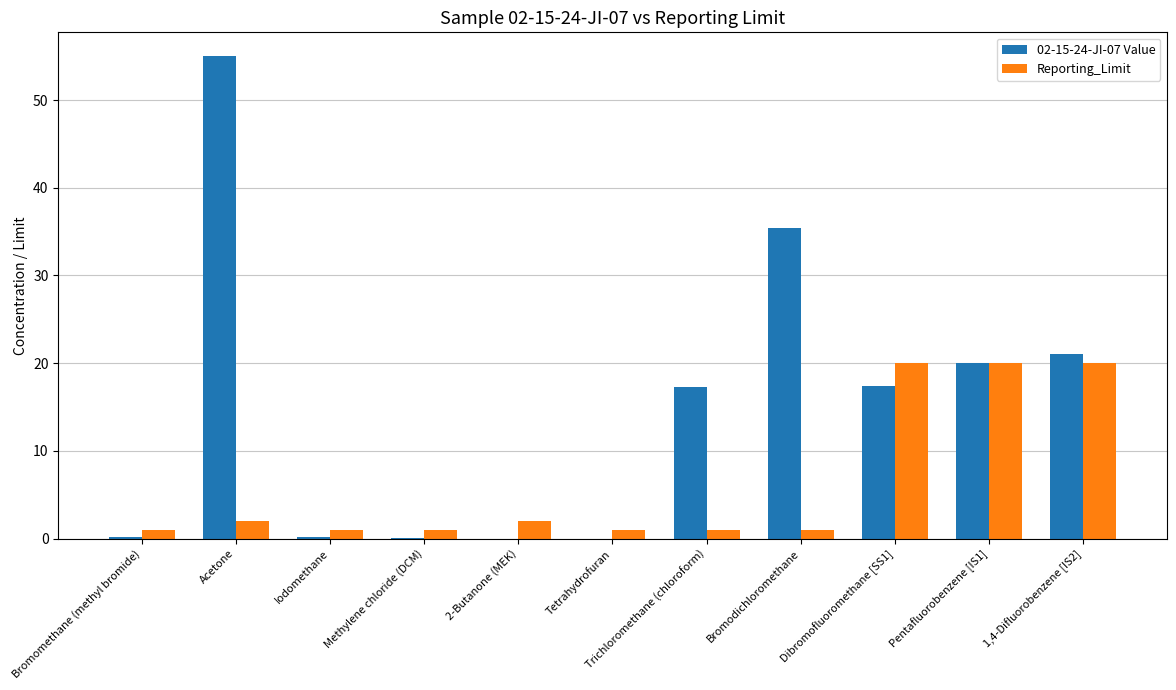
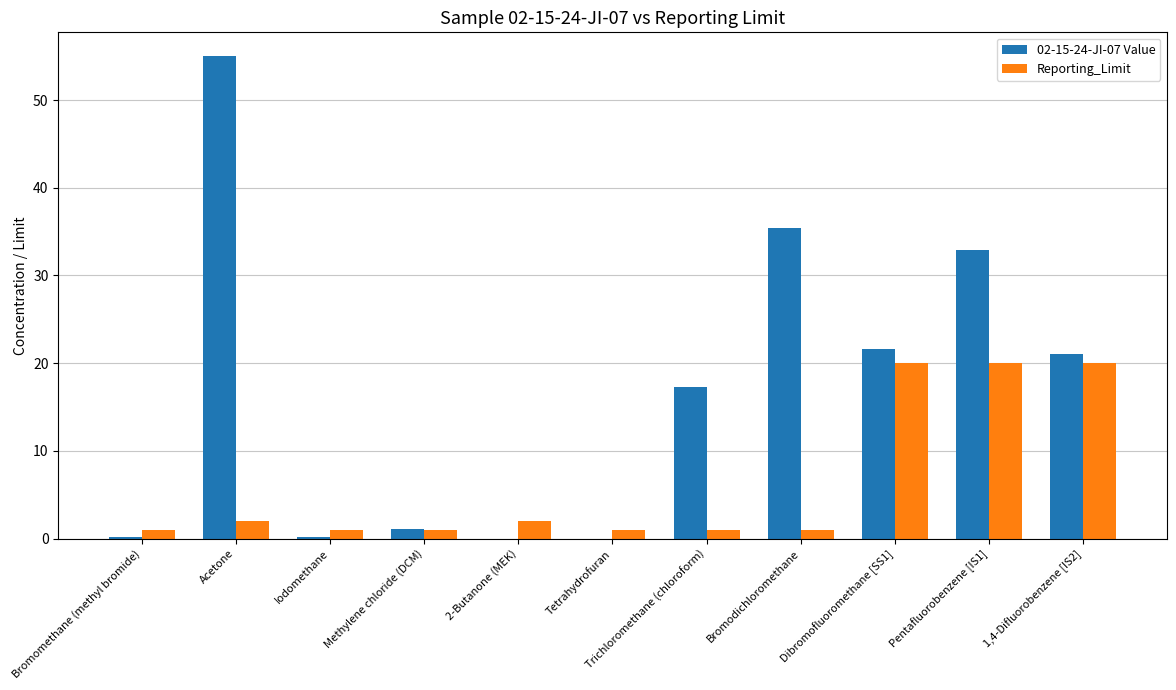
  {
    "02-15-24-JI-07 Value": {
      "Acetone": 55,
-     "Methylene chloride (DCM)": 0,
+     "Methylene chloride (DCM)": 1,
      "2-Butanone (MEK)": 0,
      "Tetrahydrofuran": 0,
      "Trichloromethane (chloroform)": 17,
      "Bromodichloromethane": 35,
-     "Dibromofluoromethane [SS1]": 17,
-     "Pentafluorobenzene [IS1]": 20,
+     "Dibromofluoromethane [SS1]": 22,
+     "Pentafluorobenzene [IS1]": 33,
      "1,4-Difluorobenzene [IS2]": 21
    },
    "Reporting_Limit": {
      "Bromomethane (methyl bromide)": 1,
      "Acetone": 2,
      "Iodomethane": 1,
      "Methylene chloride (DCM)": 1,
      "2-Butanone (MEK)": 2,
      "Tetrahydrofuran": 1,
      "Trichloromethane (chloroform)": 1,
      "Bromodichloromethane": 1,
      "Dibromofluoromethane [SS1]": 20,
      "Pentafluorobenzene [IS1]": 20,
      "1,4-Difluorobenzene [IS2]": 20
    }
  }
